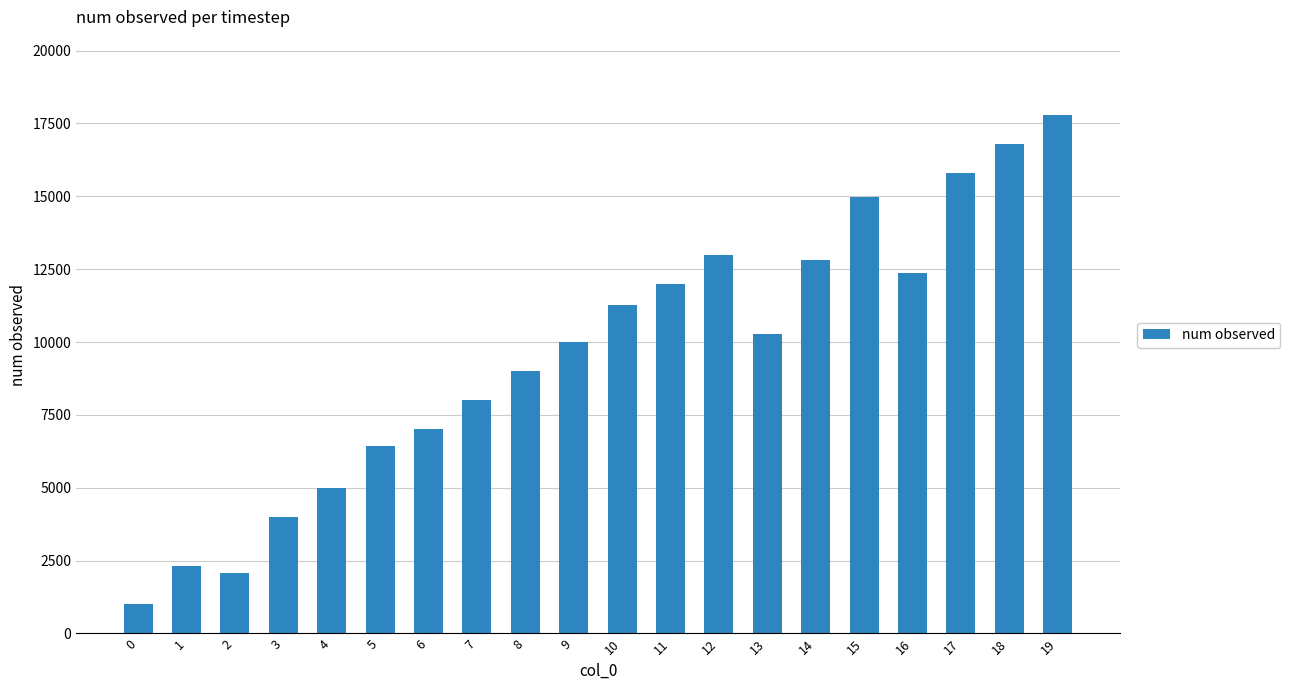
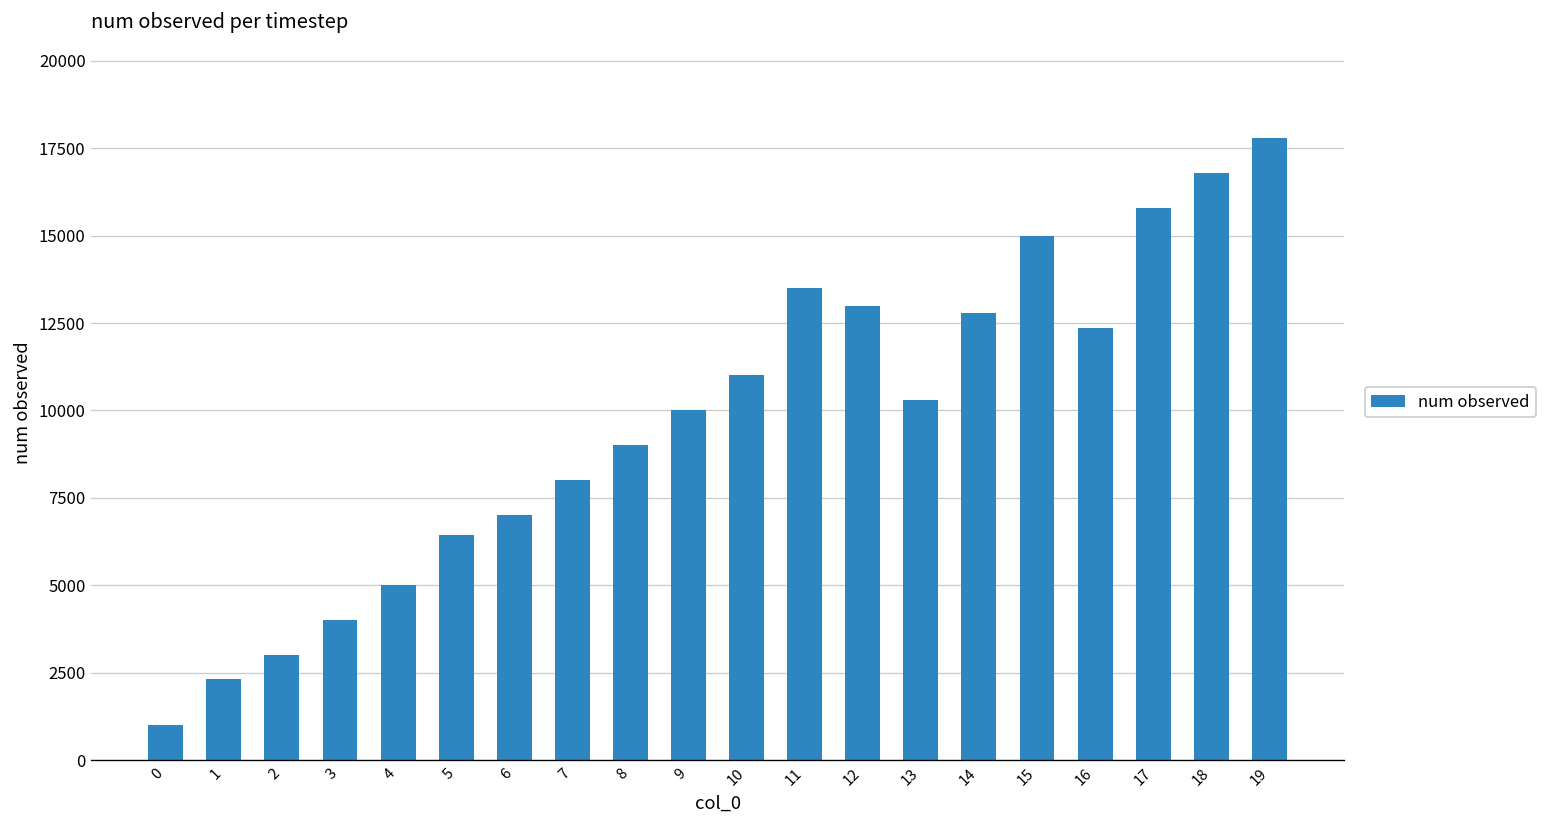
  {
    "0": 1000,
    "1": 2300,
-   "2": 2100,
+   "2": 3000,
    "3": 4000,
    "4": 5000,
    "5": 6400,
    "6": 7000,
    "7": 8000,
    "8": 9000,
    "9": 10000,
-   "10": 11300,
-   "11": 12000,
+   "10": 11000,
+   "11": 13500,
    "12": 13000,
    "13": 10300,
    "14": 12800,
    "15": 15000,
    "16": 12400,
    "17": 15800,
    "18": 16800,
    "19": 17800
  }
